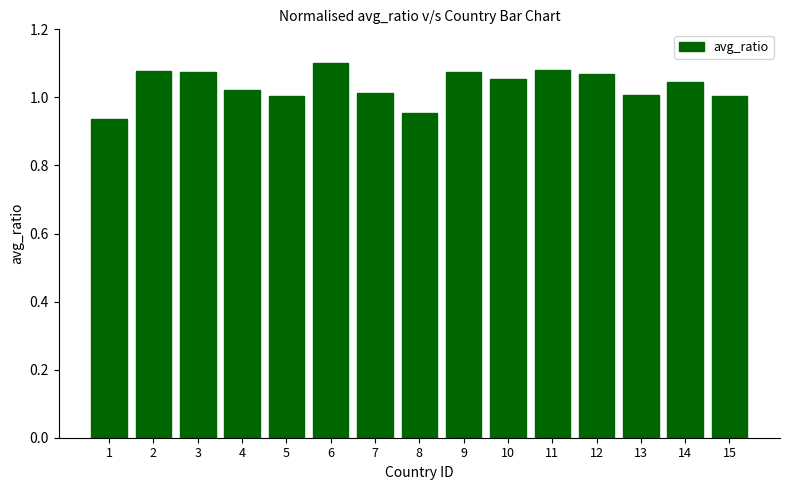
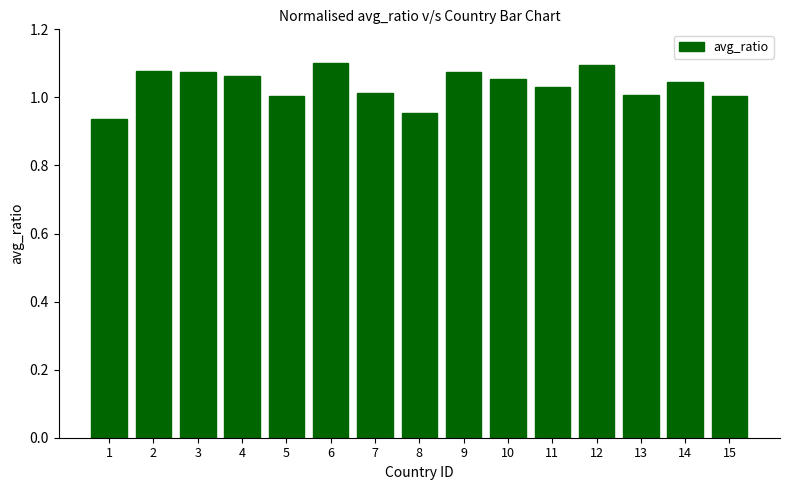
  {
    "1": 0.94,
    "2": 1.08,
    "3": 1.08,
-   "4": 1.02,
+   "4": 1.06,
    "5": 1.00,
    "6": 1.10,
    "7": 1.01,
    "8": 0.95,
    "9": 1.07,
    "10": 1.05,
-   "11": 1.08,
-   "12": 1.07,
+   "11": 1.03,
+   "12": 1.09,
    "13": 1.01,
    "14": 1.05,
    "15": 1.00
  }
